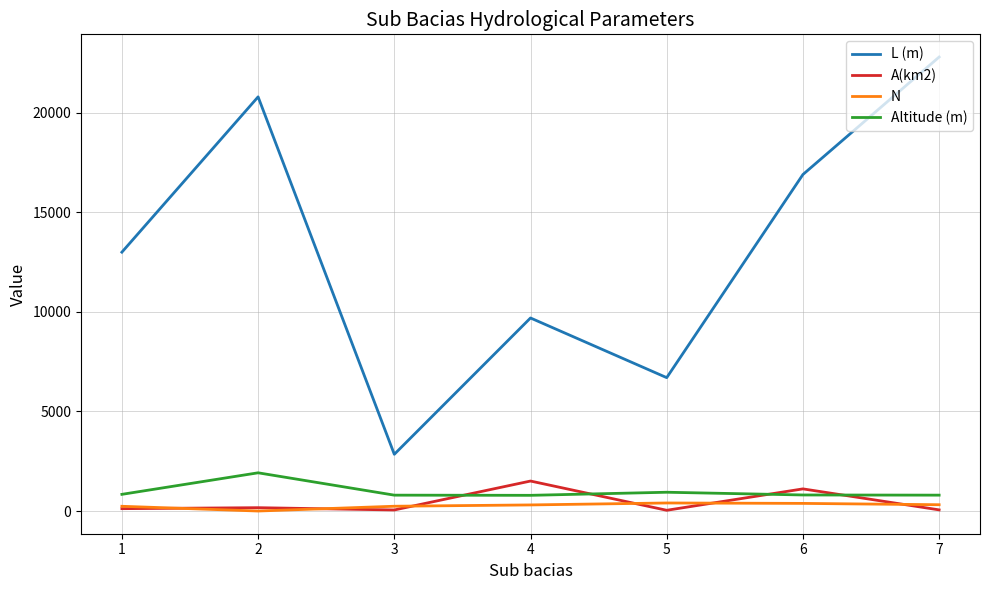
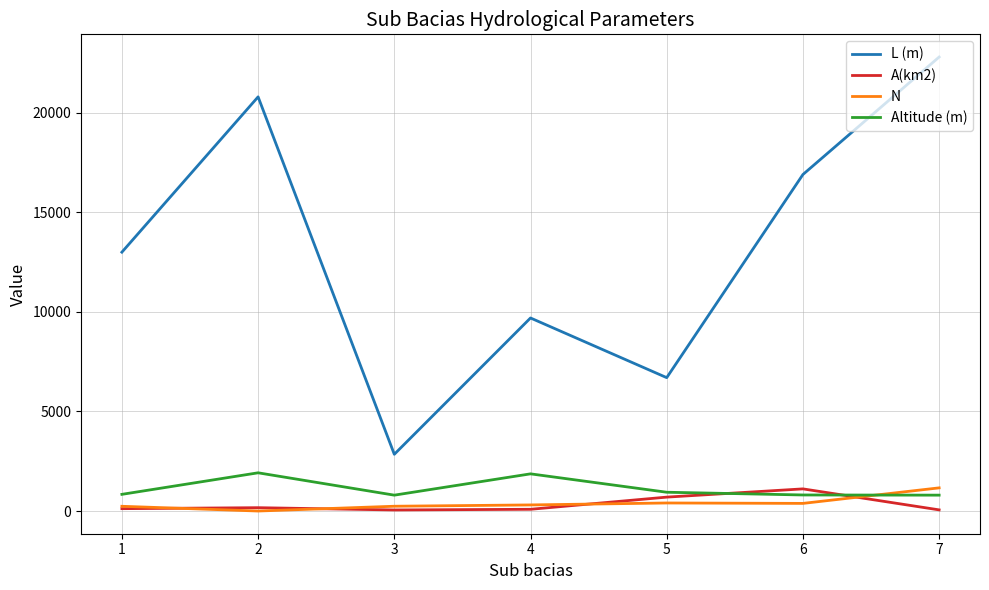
  {
    "L (m)": {
      "1": 13000,
      "2": 20800,
      "3": 2800,
      "4": 9700,
      "5": 6700,
      "6": 16900
    },
    "A(km2)": {
      "2": 200,
      "3": 100,
-     "4": 1500,
-     "5": 0,
+     "4": 100,
+     "5": 700,
      "6": 1100,
      "7": 100
    },
    "N": {
      "2": 0,
      "3": 200,
      "4": 300,
      "5": 400,
      "6": 400,
-     "7": 300
+     "7": 1200
    },
    "Altitude (m)": {
      "1": 800,
      "2": 1900,
      "3": 800,
-     "4": 800,
+     "4": 1900,
      "5": 900,
      "6": 800,
      "7": 800
    }
  }
